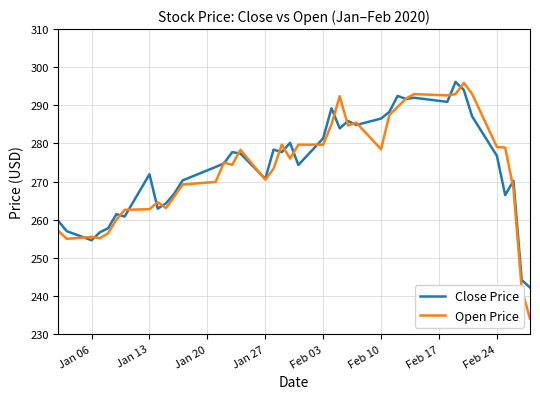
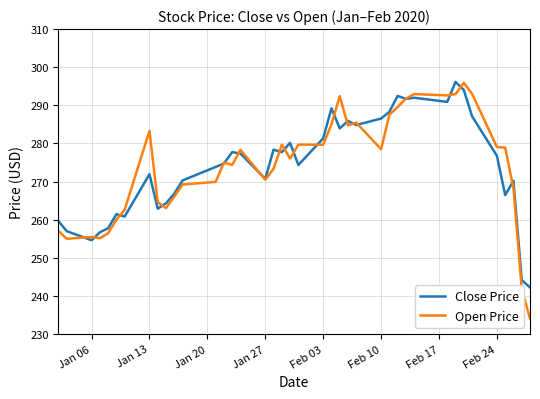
  {
    "Close Price": {
      "Jan 06": 255,
      "Jan 13": 272,
      "Feb 03": 281,
      "Feb 10": 287,
      "Feb 24": 277
    },
    "Open Price": {
      "Jan 06": 255,
-     "Jan 13": 263,
+     "Jan 13": 283,
      "Feb 03": 280,
      "Feb 10": 278,
      "Feb 24": 279
    }
  }
